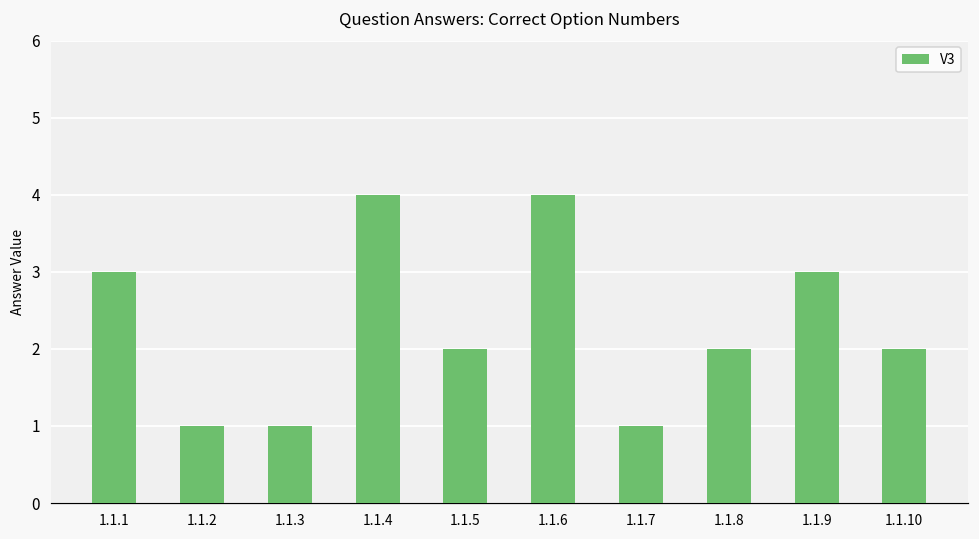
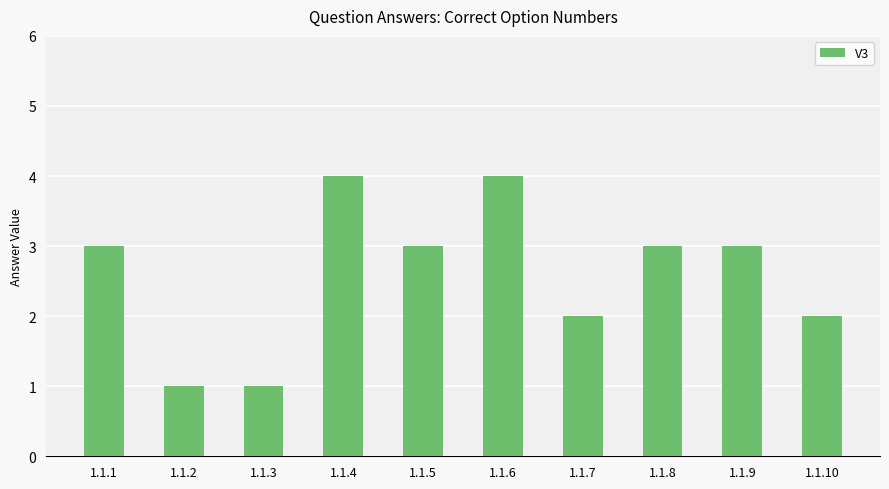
  {
    "1.1.1": 3,
    "1.1.2": 1,
    "1.1.3": 1,
    "1.1.4": 4,
-   "1.1.5": 2,
+   "1.1.5": 3,
    "1.1.6": 4,
-   "1.1.7": 1,
-   "1.1.8": 2,
+   "1.1.7": 2,
+   "1.1.8": 3,
    "1.1.9": 3,
    "1.1.10": 2
  }
